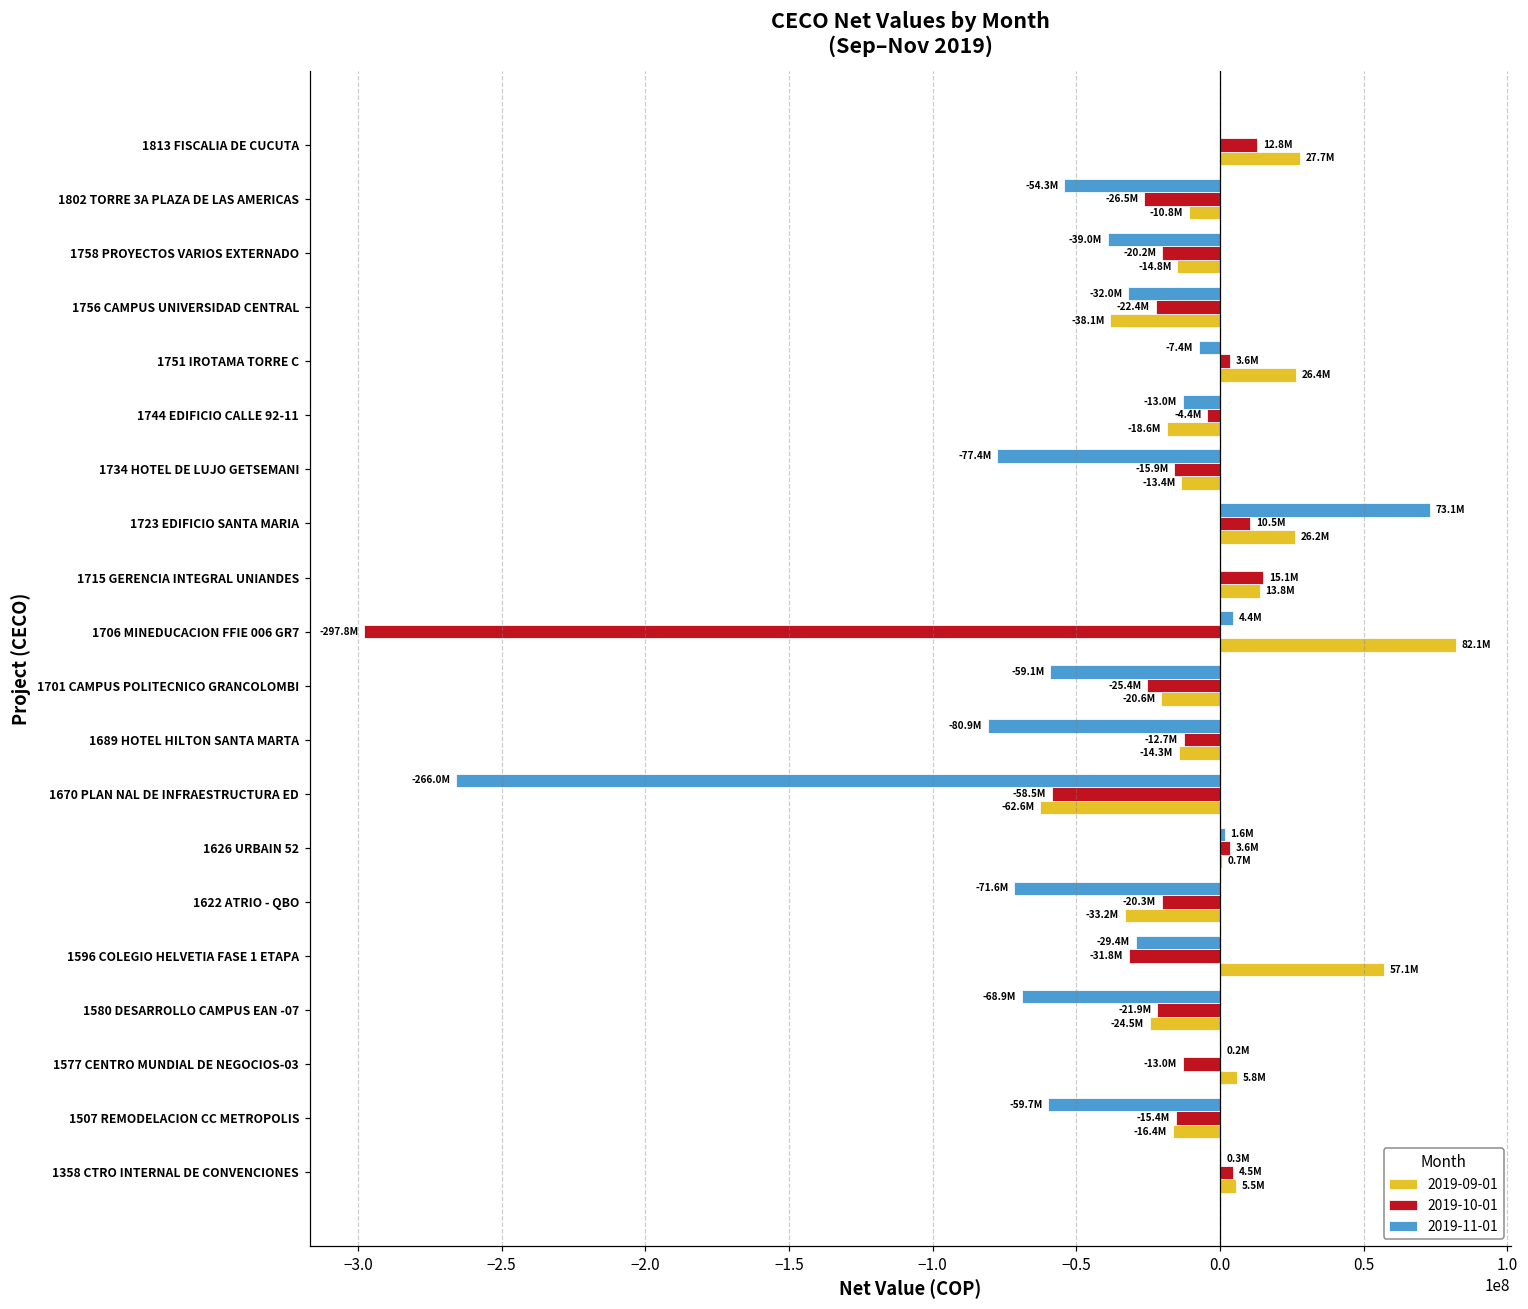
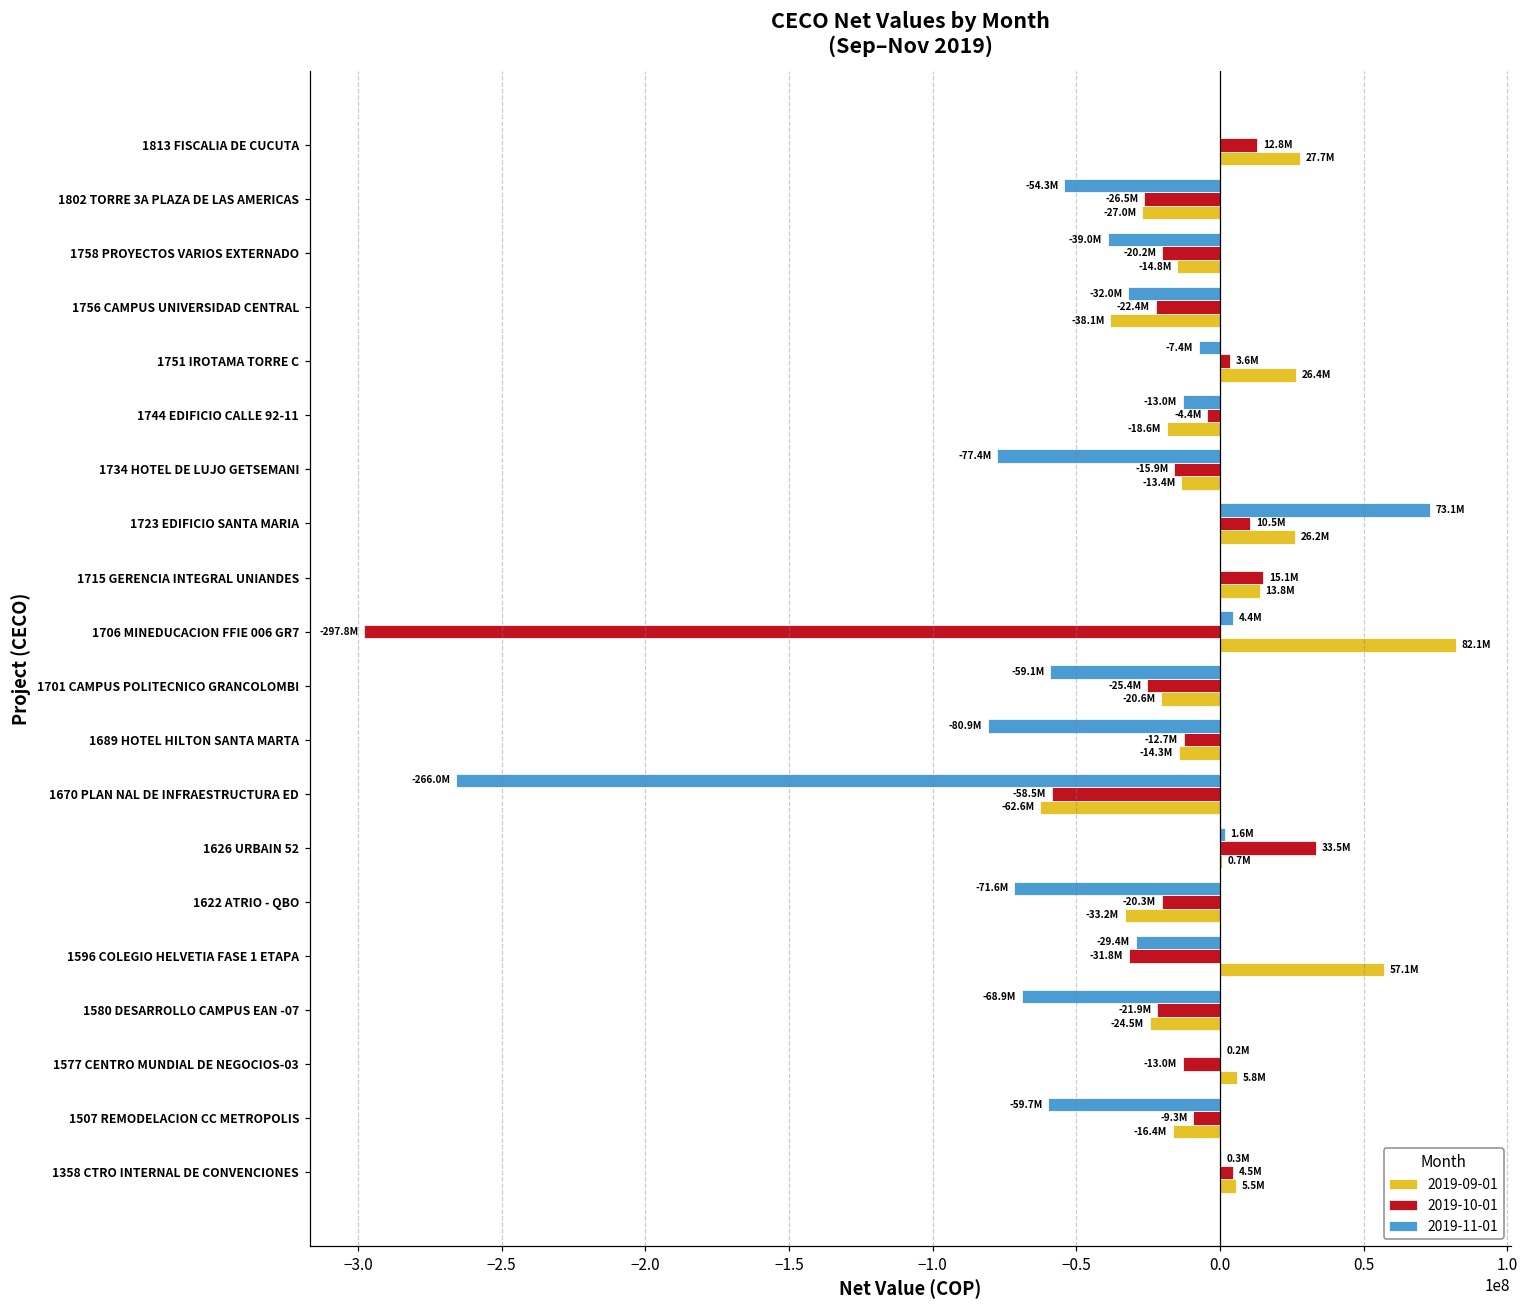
  {
    "2019-09-01": {
      "1813 FISCALIA DE CUCUTA": "27.7M",
-     "1802 TORRE 3A PLAZA DE LAS AMERICAS": "-10.8M",
+     "1802 TORRE 3A PLAZA DE LAS AMERICAS": "-27.0M",
      "1758 PROYECTOS VARIOS EXTERNADO": "-14.8M",
      "1756 CAMPUS UNIVERSIDAD CENTRAL": "-38.1M",
      "1751 IROTAMA TORRE C": "26.4M",
      "1744 EDIFICIO CALLE 92-11": "-18.6M",
      "1734 HOTEL DE LUJO GETSEMANI": "-13.4M",
      "1723 EDIFICIO SANTA MARIA": "26.2M",
      "1715 GERENCIA INTEGRAL UNIANDES": "13.8M",
      "1706 MINEDUCACION FFIE 006 GR7": "82.1M",
      "1701 CAMPUS POLITECNICO GRANCOLOMBI": "-20.6M",
      "1689 HOTEL HILTON SANTA MARTA": "-14.3M",
      "1670 PLAN NAL DE INFRAESTRUCTURA ED": "-62.6M",
      "1626 URBAIN 52": "0.7M",
      "1622 ATRIO - QBO": "-33.2M",
      "1596 COLEGIO HELVETIA FASE 1 ETAPA": "57.1M",
      "1580 DESARROLLO CAMPUS EAN -07": "-24.5M",
      "1577 CENTRO MUNDIAL DE NEGOCIOS-03": "5.8M",
      "1507 REMODELACION CC METROPOLIS": "-16.4M",
      "1358 CTRO INTERNAL DE CONVENCIONES": "5.5M"
    },
    "2019-10-01": {
      "1813 FISCALIA DE CUCUTA": "12.8M",
      "1802 TORRE 3A PLAZA DE LAS AMERICAS": "-26.5M",
      "1758 PROYECTOS VARIOS EXTERNADO": "-20.2M",
      "1756 CAMPUS UNIVERSIDAD CENTRAL": "-22.4M",
      "1751 IROTAMA TORRE C": "3.6M",
      "1744 EDIFICIO CALLE 92-11": "-4.4M",
      "1734 HOTEL DE LUJO GETSEMANI": "-15.9M",
      "1723 EDIFICIO SANTA MARIA": "10.5M",
      "1715 GERENCIA INTEGRAL UNIANDES": "15.1M",
      "1706 MINEDUCACION FFIE 006 GR7": "-297.8M",
      "1701 CAMPUS POLITECNICO GRANCOLOMBI": "-25.4M",
      "1689 HOTEL HILTON SANTA MARTA": "-12.7M",
      "1670 PLAN NAL DE INFRAESTRUCTURA ED": "-58.5M",
-     "1626 URBAIN 52": "3.6M",
+     "1626 URBAIN 52": "33.5M",
      "1622 ATRIO - QBO": "-20.3M",
      "1596 COLEGIO HELVETIA FASE 1 ETAPA": "-31.8M",
      "1580 DESARROLLO CAMPUS EAN -07": "-21.9M",
      "1577 CENTRO MUNDIAL DE NEGOCIOS-03": "-13.0M",
-     "1507 REMODELACION CC METROPOLIS": "-15.4M",
+     "1507 REMODELACION CC METROPOLIS": "-9.3M",
      "1358 CTRO INTERNAL DE CONVENCIONES": "4.5M"
    },
    "2019-11-01": {
      "1802 TORRE 3A PLAZA DE LAS AMERICAS": "-54.3M",
      "1758 PROYECTOS VARIOS EXTERNADO": "-39.0M",
      "1756 CAMPUS UNIVERSIDAD CENTRAL": "-32.0M",
      "1751 IROTAMA TORRE C": "-7.4M",
      "1744 EDIFICIO CALLE 92-11": "-13.0M",
      "1734 HOTEL DE LUJO GETSEMANI": "-77.4M",
      "1723 EDIFICIO SANTA MARIA": "73.1M",
      "1706 MINEDUCACION FFIE 006 GR7": "4.4M",
      "1701 CAMPUS POLITECNICO GRANCOLOMBI": "-59.1M",
      "1689 HOTEL HILTON SANTA MARTA": "-80.9M",
      "1670 PLAN NAL DE INFRAESTRUCTURA ED": "-266.0M",
      "1626 URBAIN 52": "1.6M",
      "1622 ATRIO - QBO": "-71.6M",
      "1596 COLEGIO HELVETIA FASE 1 ETAPA": "-29.4M",
      "1580 DESARROLLO CAMPUS EAN -07": "-68.9M",
      "1577 CENTRO MUNDIAL DE NEGOCIOS-03": "0.2M",
      "1507 REMODELACION CC METROPOLIS": "-59.7M",
      "1358 CTRO INTERNAL DE CONVENCIONES": "0.3M"
    }
  }
